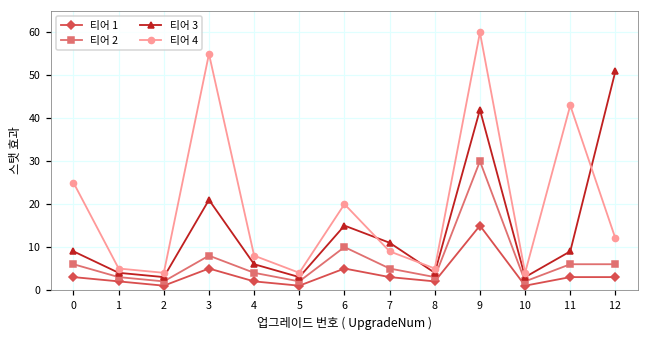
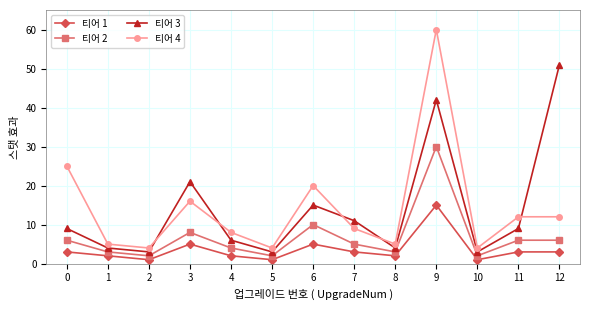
  {
    "티어 3": {
      "0": 9,
      "1": 4,
      "2": 3,
      "3": 21,
      "4": 6,
      "5": 3,
      "6": 15,
      "7": 11,
      "8": 4,
      "9": 42,
      "10": 3,
      "11": 9,
      "12": 51
    },
    "티어 4": {
      "0": 25,
      "1": 5,
      "2": 4,
-     "3": 55,
+     "3": 16,
      "4": 8,
      "5": 4,
      "6": 20,
      "7": 9,
      "8": 5,
      "9": 60,
      "10": 4,
-     "11": 43,
+     "11": 12,
      "12": 12
    }
  }
